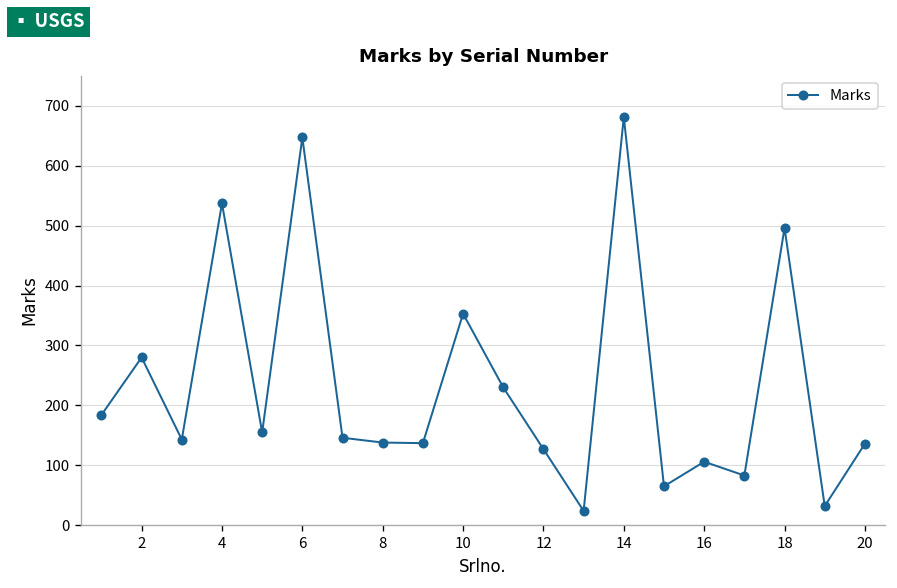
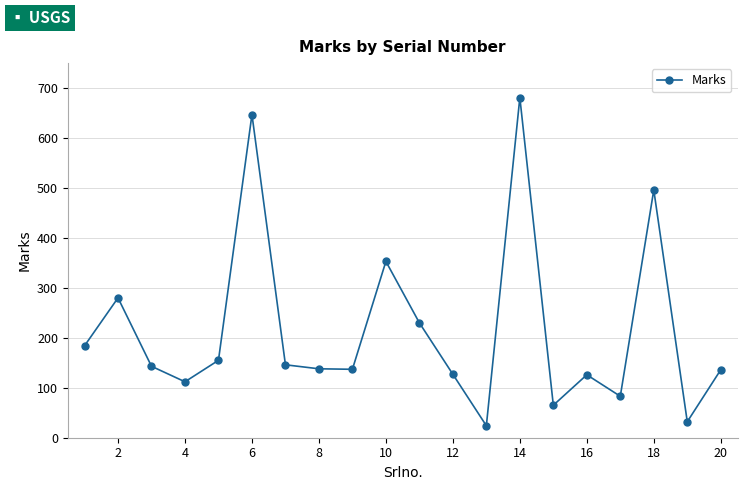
  {
    "2": 280,
-   "4": 540,
+   "4": 110,
    "6": 650,
    "8": 140,
    "10": 350,
    "12": 130,
    "14": 680,
-   "16": 110,
+   "16": 130,
    "18": 500,
    "20": 140
  }
